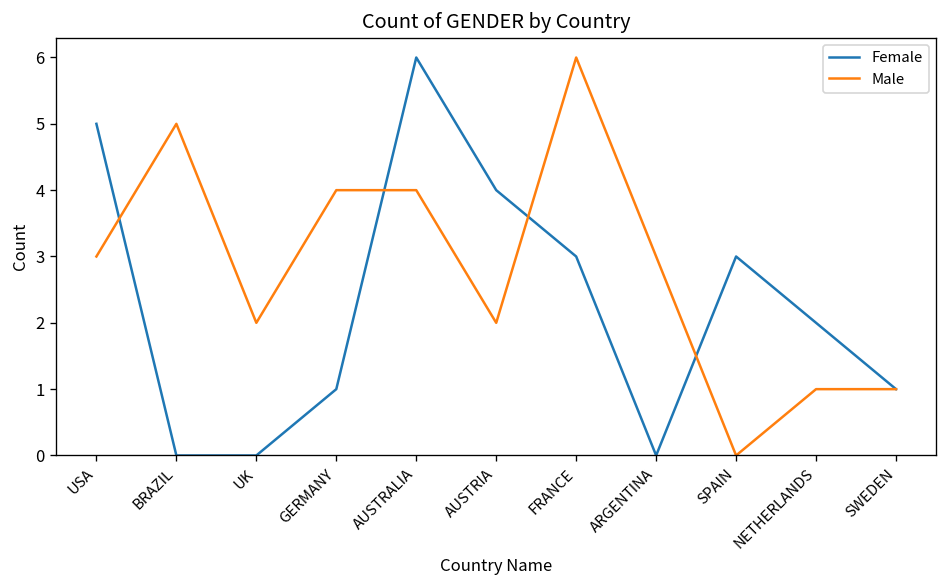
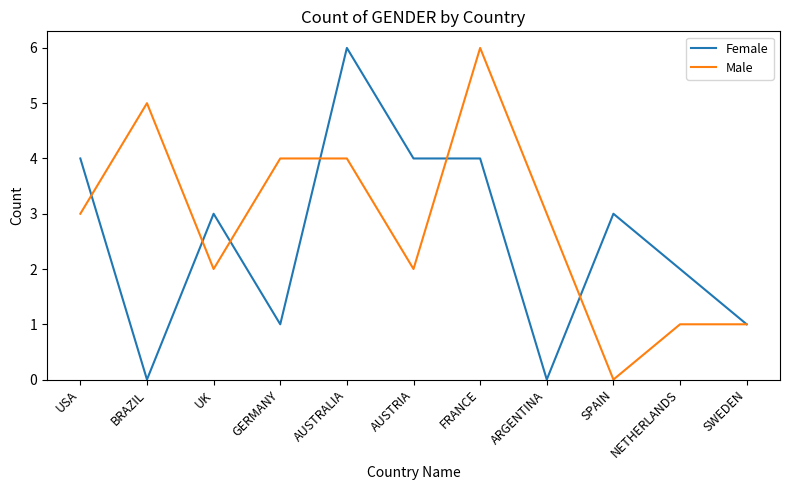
  {
    "Female": {
-     "USA": 5,
+     "USA": 4,
      "BRAZIL": 0,
-     "UK": 0,
+     "UK": 3,
      "GERMANY": 1,
      "AUSTRALIA": 6,
      "AUSTRIA": 4,
-     "FRANCE": 3,
+     "FRANCE": 4,
      "ARGENTINA": 0,
      "SPAIN": 3,
      "NETHERLANDS": 2
    },
    "Male": {
      "USA": 3,
      "BRAZIL": 5,
      "UK": 2,
      "GERMANY": 4,
      "AUSTRALIA": 4,
      "AUSTRIA": 2,
      "FRANCE": 6,
      "ARGENTINA": 3,
      "SPAIN": 0,
      "NETHERLANDS": 1
    }
  }
